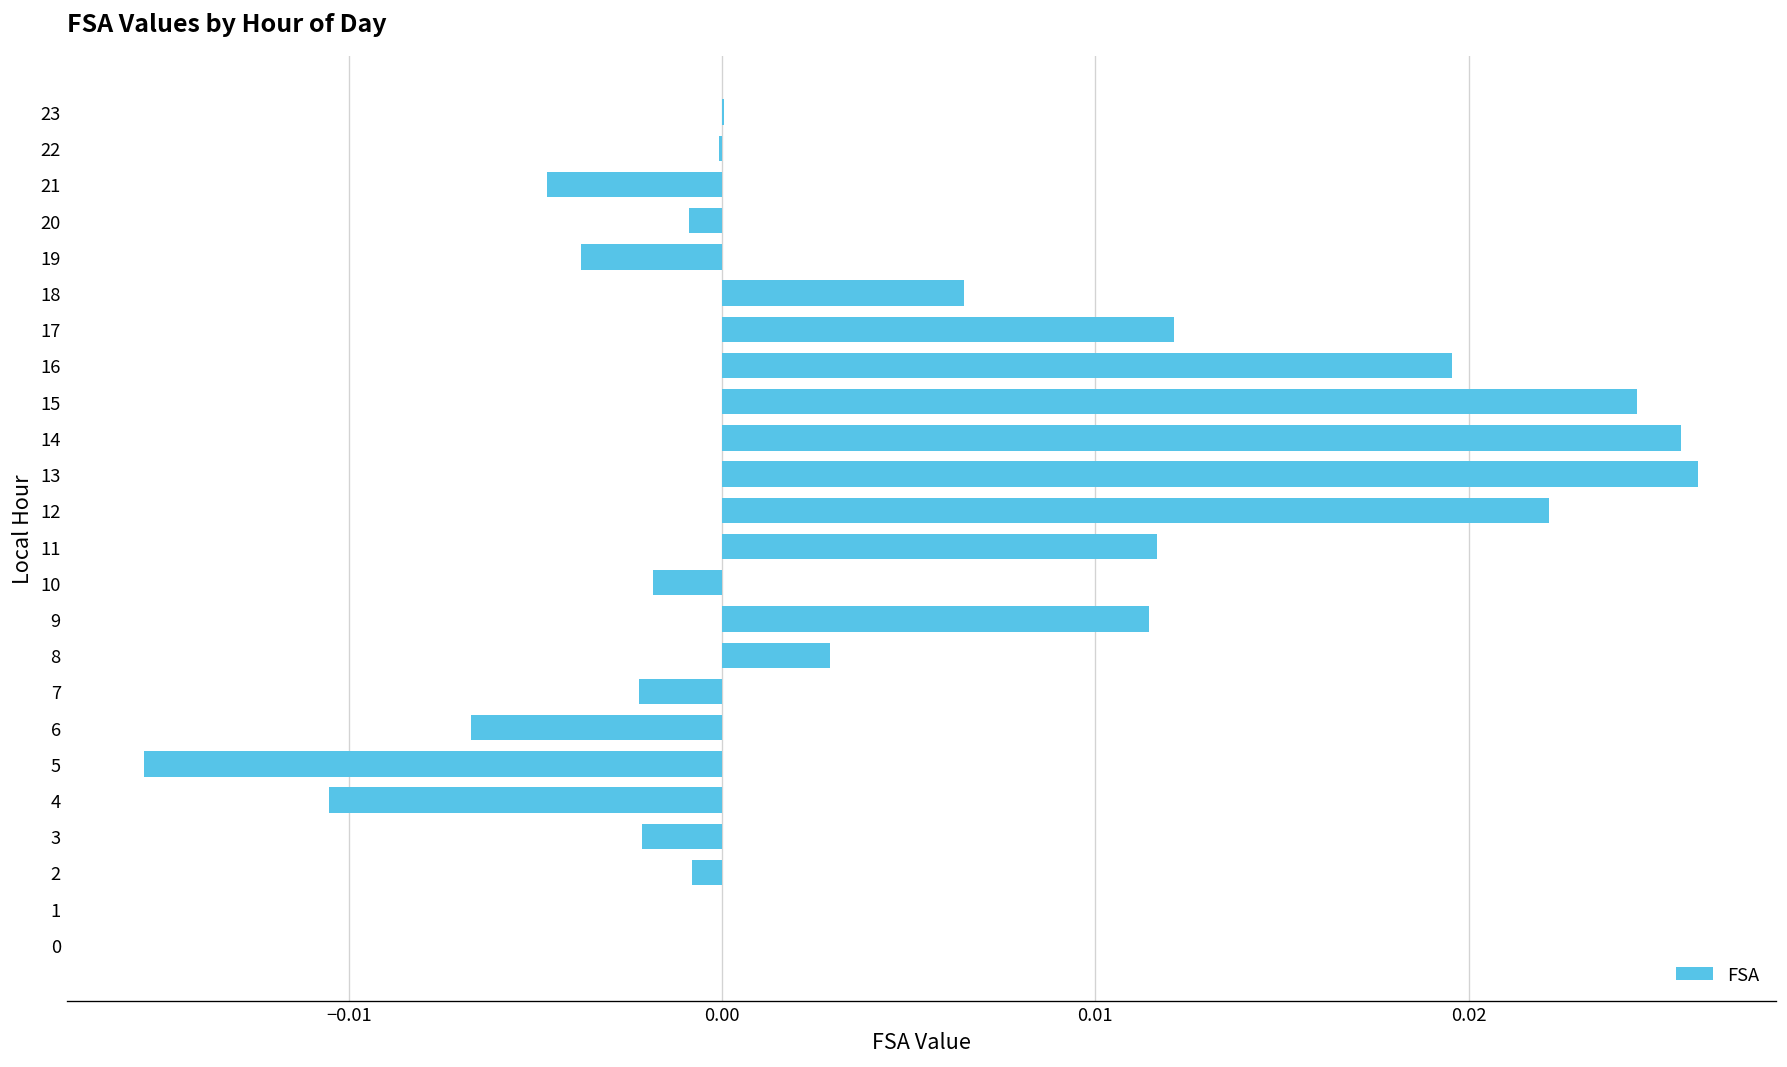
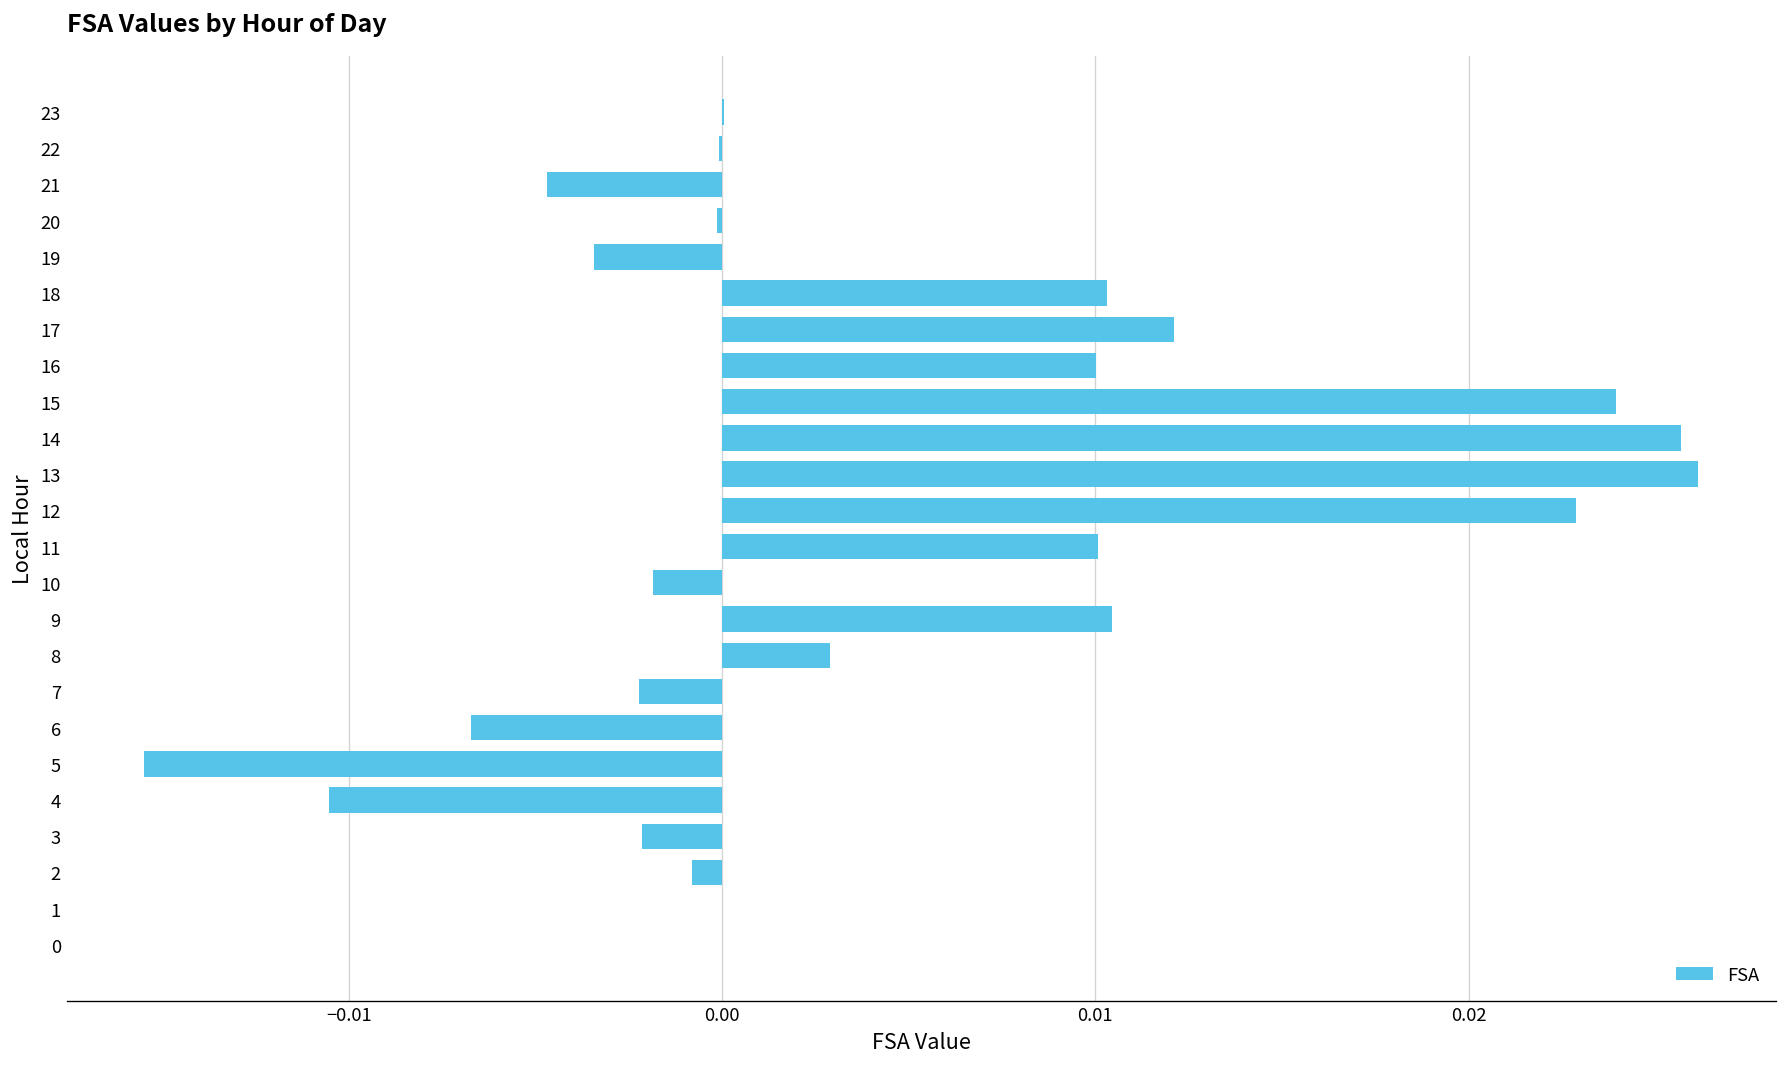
  {
    "21": -0.0047,
-   "20": -0.0009,
-   "19": -0.0038,
-   "18": 0.0065,
+   "20": -0.0001,
+   "19": -0.0034,
+   "18": 0.0103,
    "17": 0.0121,
-   "16": 0.0196,
-   "15": 0.0245,
+   "16": 0.0100,
+   "15": 0.0239,
    "14": 0.0257,
    "13": 0.0261,
-   "12": 0.0222,
-   "11": 0.0116,
+   "12": 0.0229,
+   "11": 0.0101,
    "10": -0.0018,
-   "9": 0.0114,
+   "9": 0.0105,
    "8": 0.0029,
    "7": -0.0022,
    "6": -0.0067,
    "5": -0.0155,
    "4": -0.0105,
    "3": -0.0021,
    "2": -0.0008
  }
